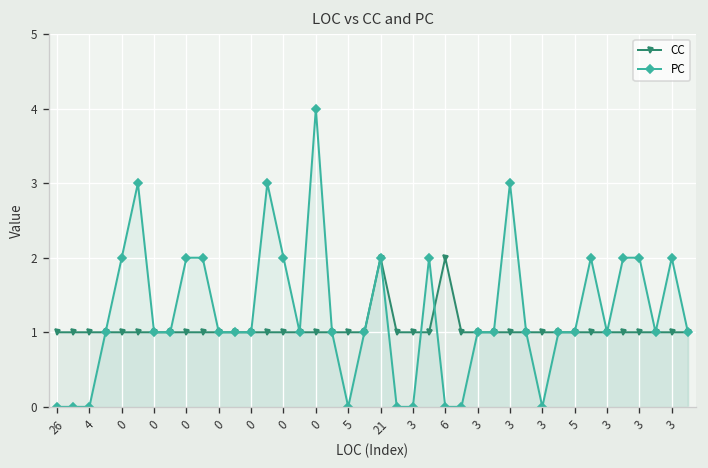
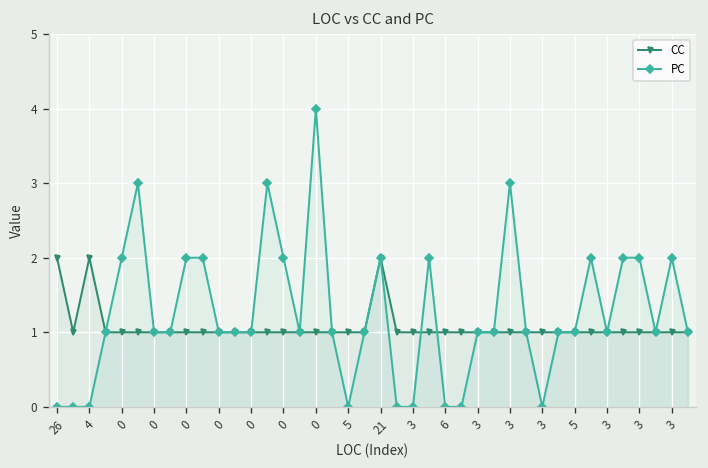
  {
    "CC": {
-     "26": 1,
-     "4": 1,
-     "6": 2
+     "26": 2,
+     "4": 2,
+     "6": 1
    },
    "PC": {
      "26": 0,
      "4": 0,
      "6": 0
    }
  }
